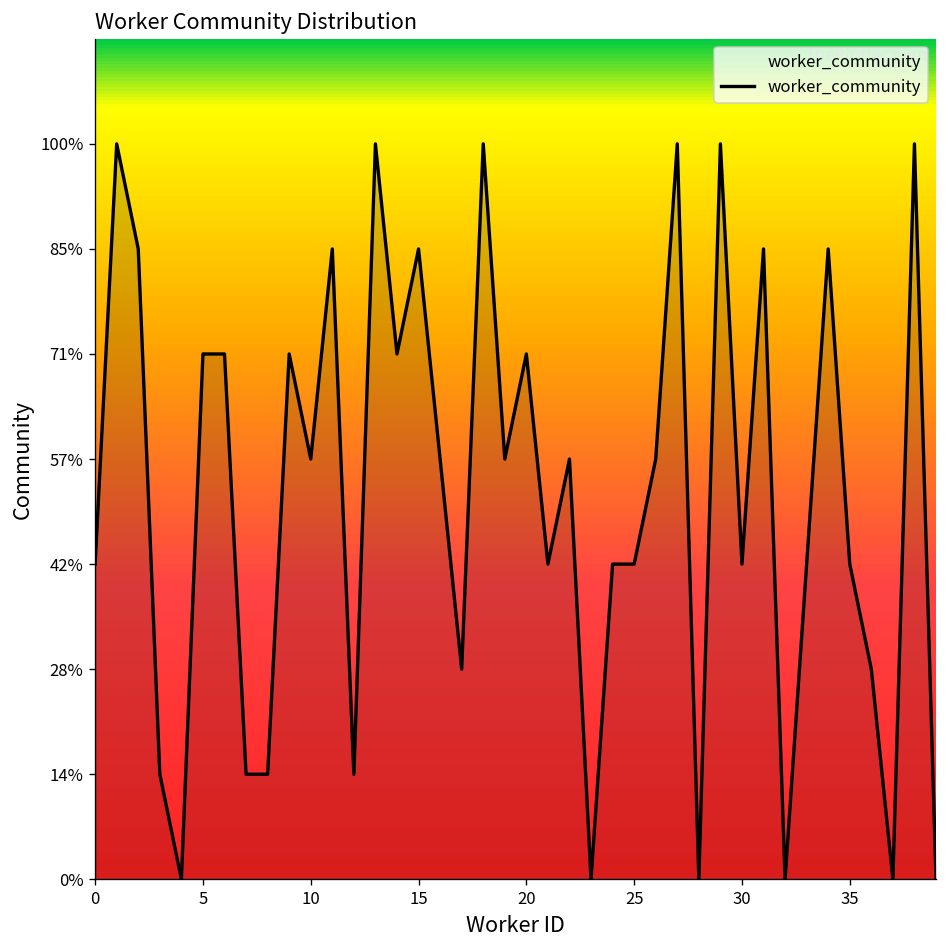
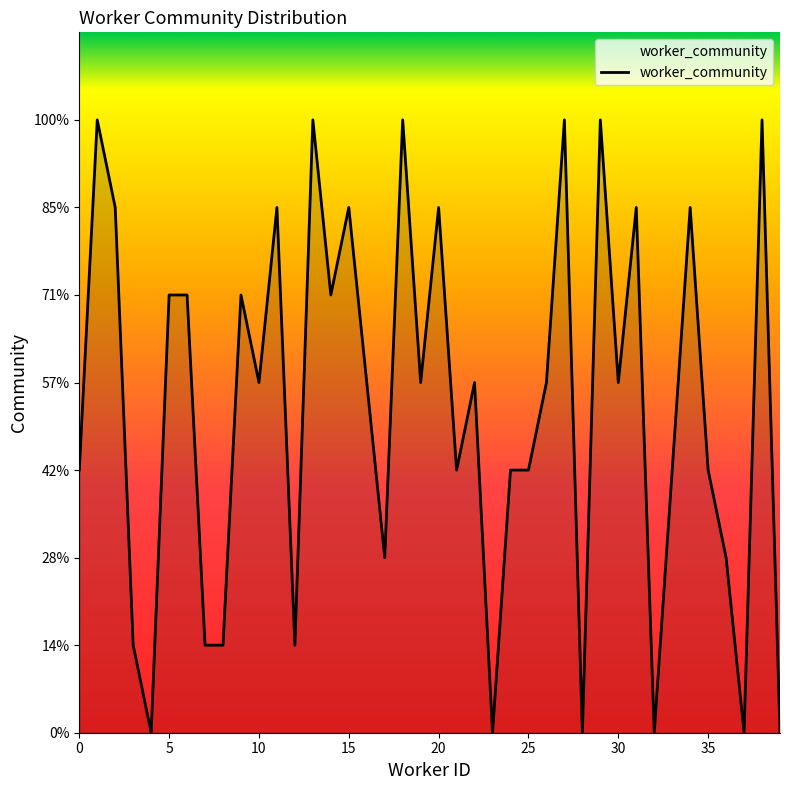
  {
    "0": "43%",
    "5": "71%",
    "10": "57%",
    "15": "86%",
-   "20": "71%",
+   "20": "86%",
    "25": "43%",
-   "30": "43%",
+   "30": "57%",
    "35": "43%"
  }
